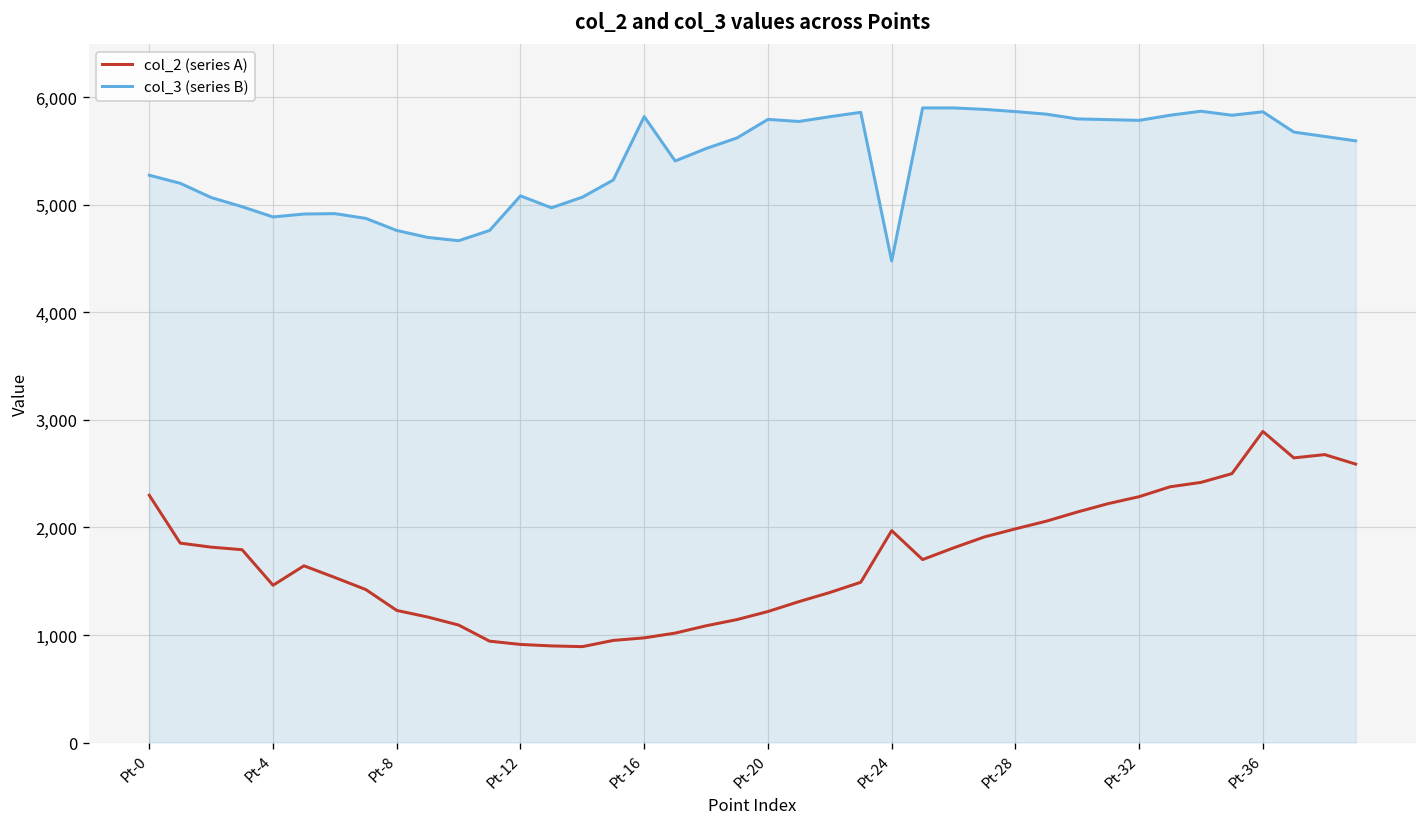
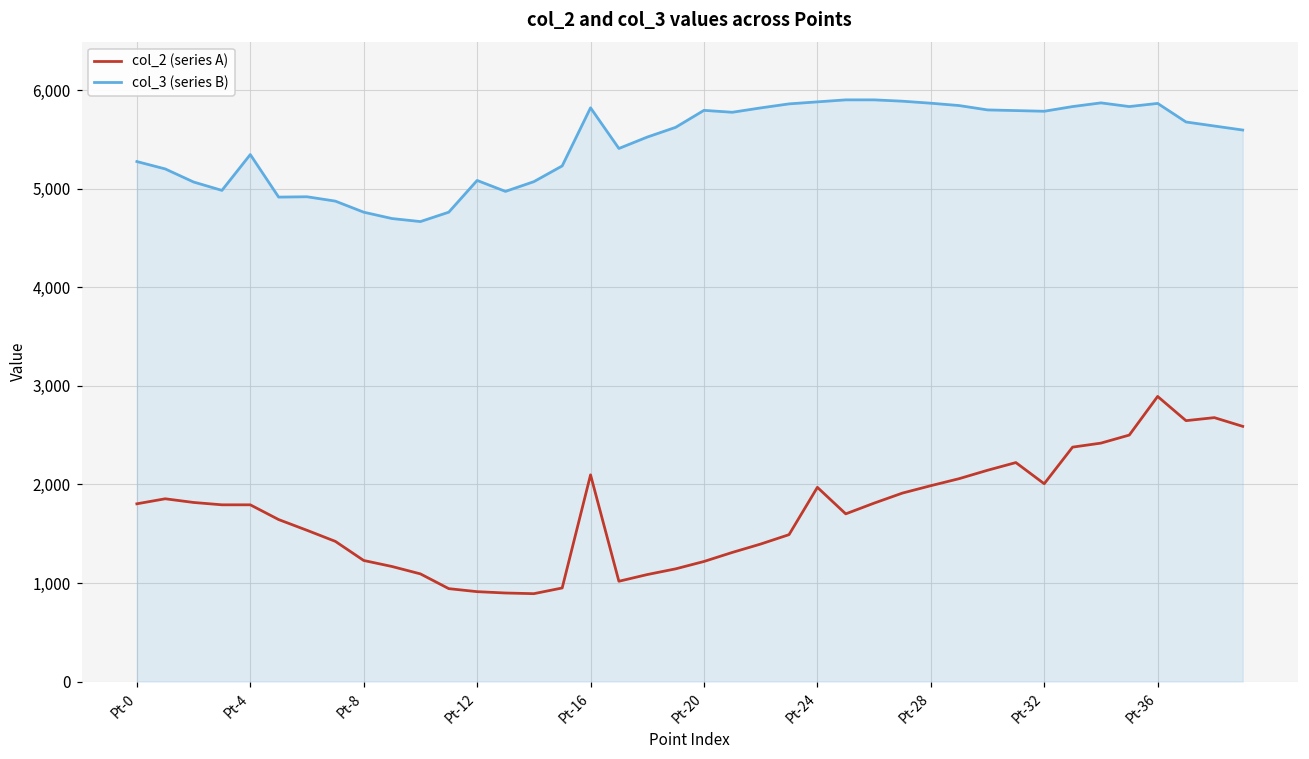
  {
    "col_2 (series A)": {
-     "Pt-0": "2,300",
-     "Pt-4": "1,500",
+     "Pt-0": "1,800",
+     "Pt-4": "1,800",
      "Pt-8": "1,200",
      "Pt-12": "900",
-     "Pt-16": "1,000",
+     "Pt-16": "2,100",
      "Pt-20": "1,200",
      "Pt-24": "2,000",
      "Pt-28": "2,000",
-     "Pt-32": "2,300",
+     "Pt-32": "2,000",
      "Pt-36": "2,900"
    },
    "col_3 (series B)": {
      "Pt-0": "5,300",
-     "Pt-4": "4,900",
+     "Pt-4": "5,300",
      "Pt-8": "4,800",
      "Pt-12": "5,100",
      "Pt-16": "5,800",
      "Pt-20": "5,800",
-     "Pt-24": "4,500",
+     "Pt-24": "5,900",
      "Pt-28": "5,900",
      "Pt-32": "5,800",
      "Pt-36": "5,900"
    }
  }
